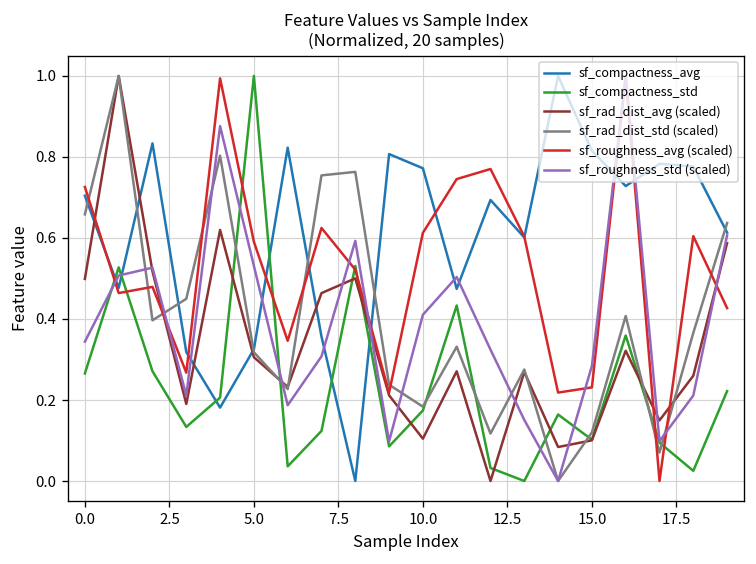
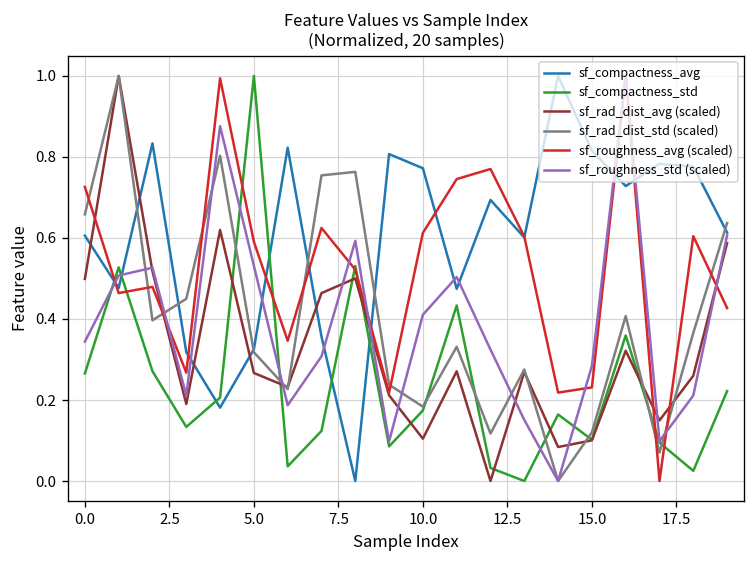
  {
    "sf_compactness_avg": {
-     "0.0": 0.70,
+     "0.0": 0.61,
      "10.0": 0.77
    },
    "sf_compactness_std": {
      "0.0": 0.27,
      "5.0": 1.00,
      "10.0": 0.17
    },
    "sf_rad_dist_avg (scaled)": {
      "0.0": 0.50,
-     "5.0": 0.31,
+     "5.0": 0.27,
      "10.0": 0.10
    },
    "sf_rad_dist_std (scaled)": {
      "0.0": 0.66,
      "10.0": 0.18,
      "15.0": 0.12
    },
    "sf_roughness_avg (scaled)": {
      "0.0": 0.73,
      "5.0": 0.59,
      "10.0": 0.61,
      "15.0": 0.23
    },
    "sf_roughness_std (scaled)": {
      "0.0": 0.34,
      "5.0": 0.53,
      "10.0": 0.41,
      "15.0": 0.28
    }
  }
